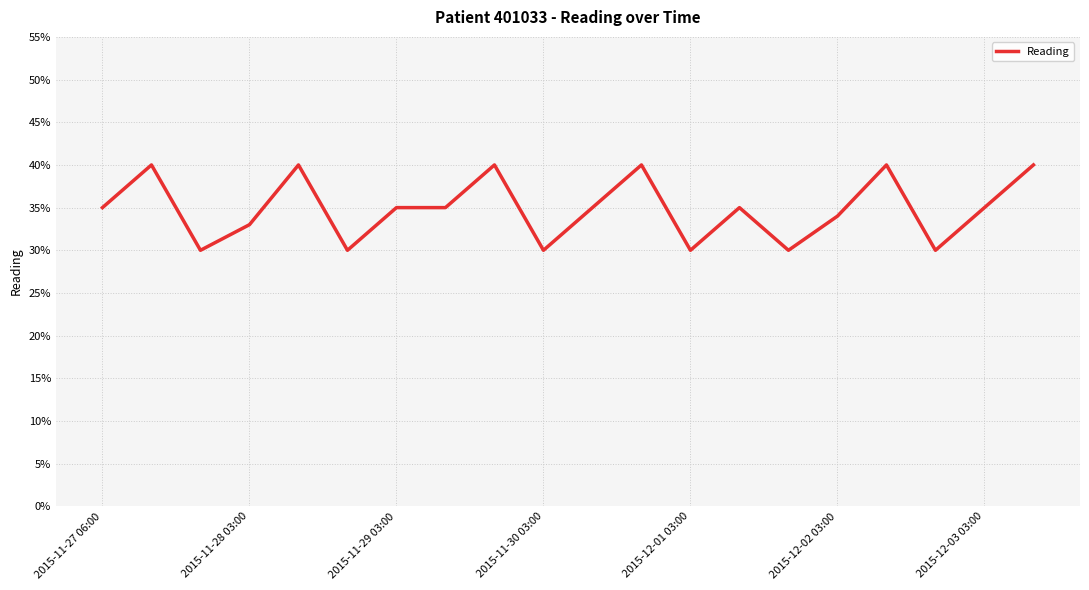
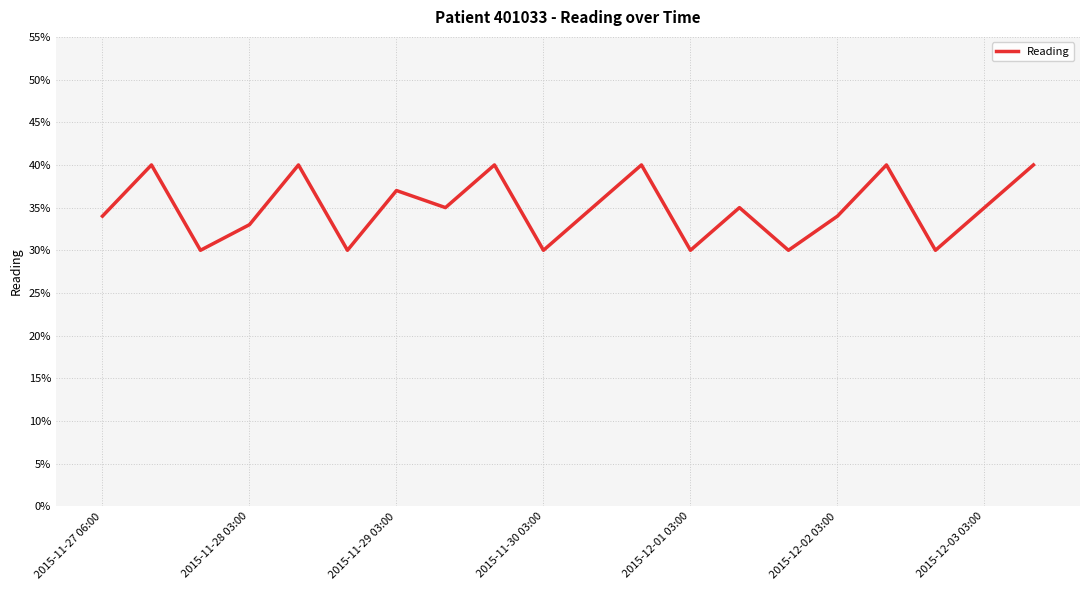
  {
-   "2015-11-27 06:00": "35%",
+   "2015-11-27 06:00": "34%",
    "2015-11-28 03:00": "33%",
-   "2015-11-29 03:00": "35%",
+   "2015-11-29 03:00": "37%",
    "2015-11-30 03:00": "30%",
    "2015-12-01 03:00": "30%",
    "2015-12-02 03:00": "34%",
    "2015-12-03 03:00": "35%"
  }
